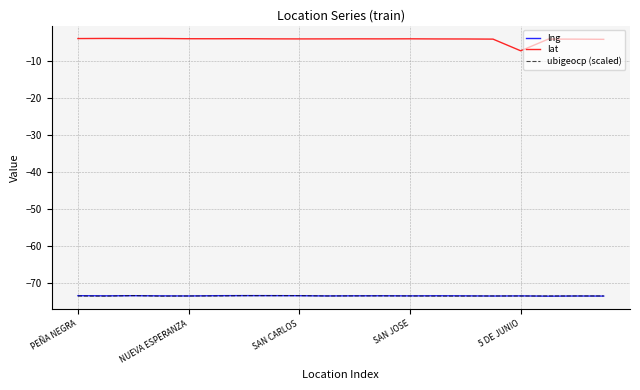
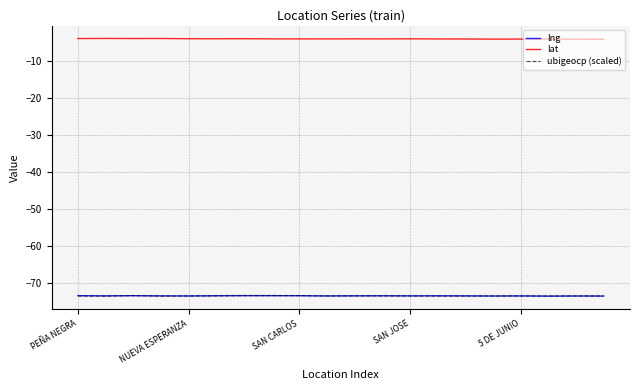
  {
    "ubigeocp (scaled)": {
      "PEÑA NEGRA": -73,
      "NUEVA ESPERANZA": -73,
      "SAN CARLOS": -73,
      "SAN JOSE": -73,
      "5 DE JUNIO": -73
    },
    "lat": {
      "PEÑA NEGRA": -4,
      "NUEVA ESPERANZA": -4,
      "SAN CARLOS": -4,
      "SAN JOSE": -4,
-     "5 DE JUNIO": -7
+     "5 DE JUNIO": -4
    }
  }
